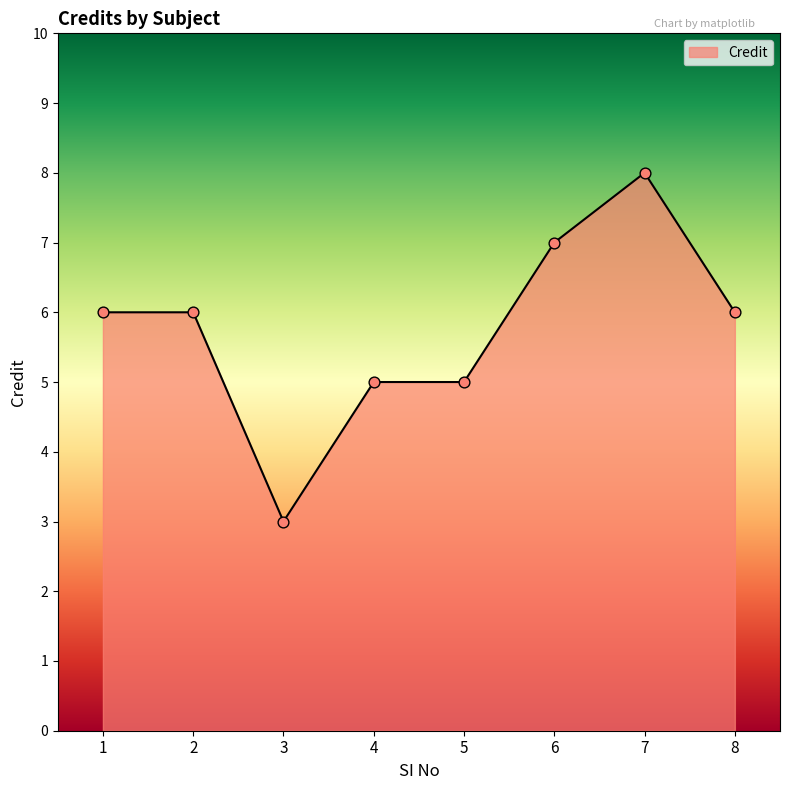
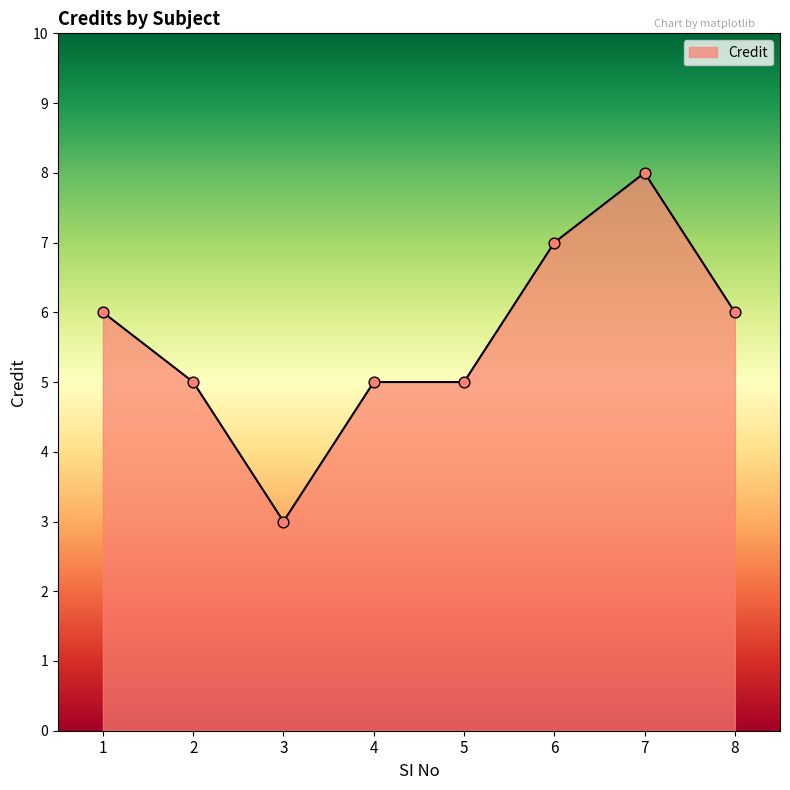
  {
    "1": 6,
-   "2": 6,
+   "2": 5,
    "3": 3,
    "4": 5,
    "5": 5,
    "6": 7,
    "7": 8,
    "8": 6
  }
